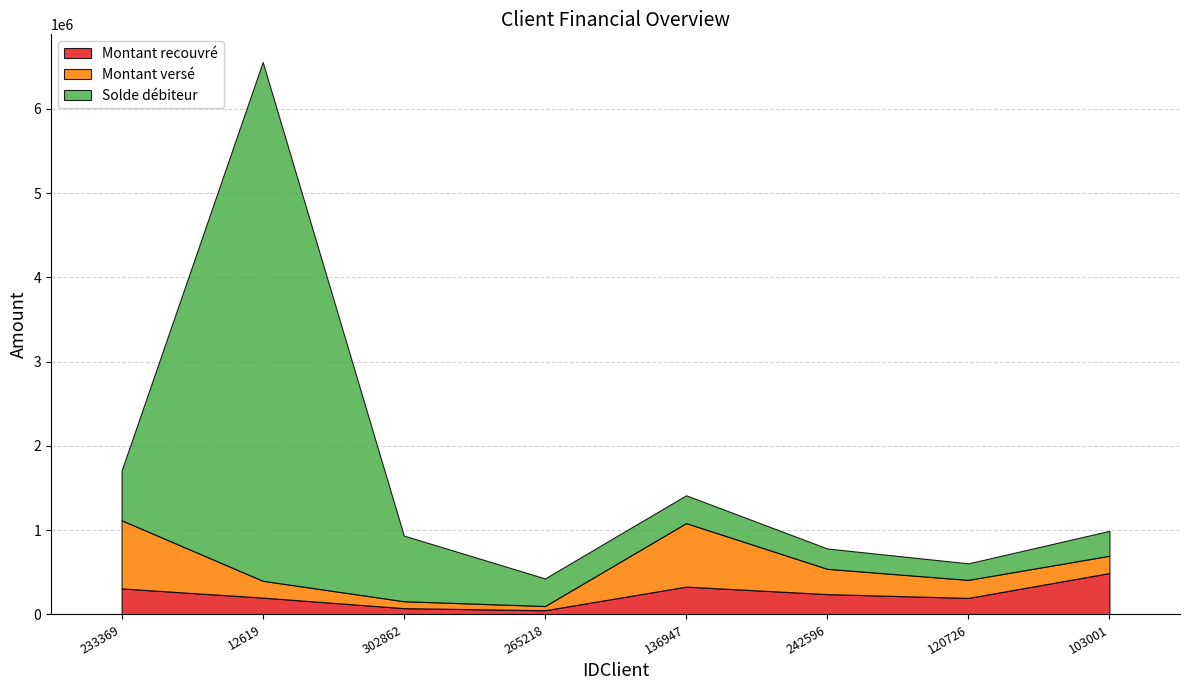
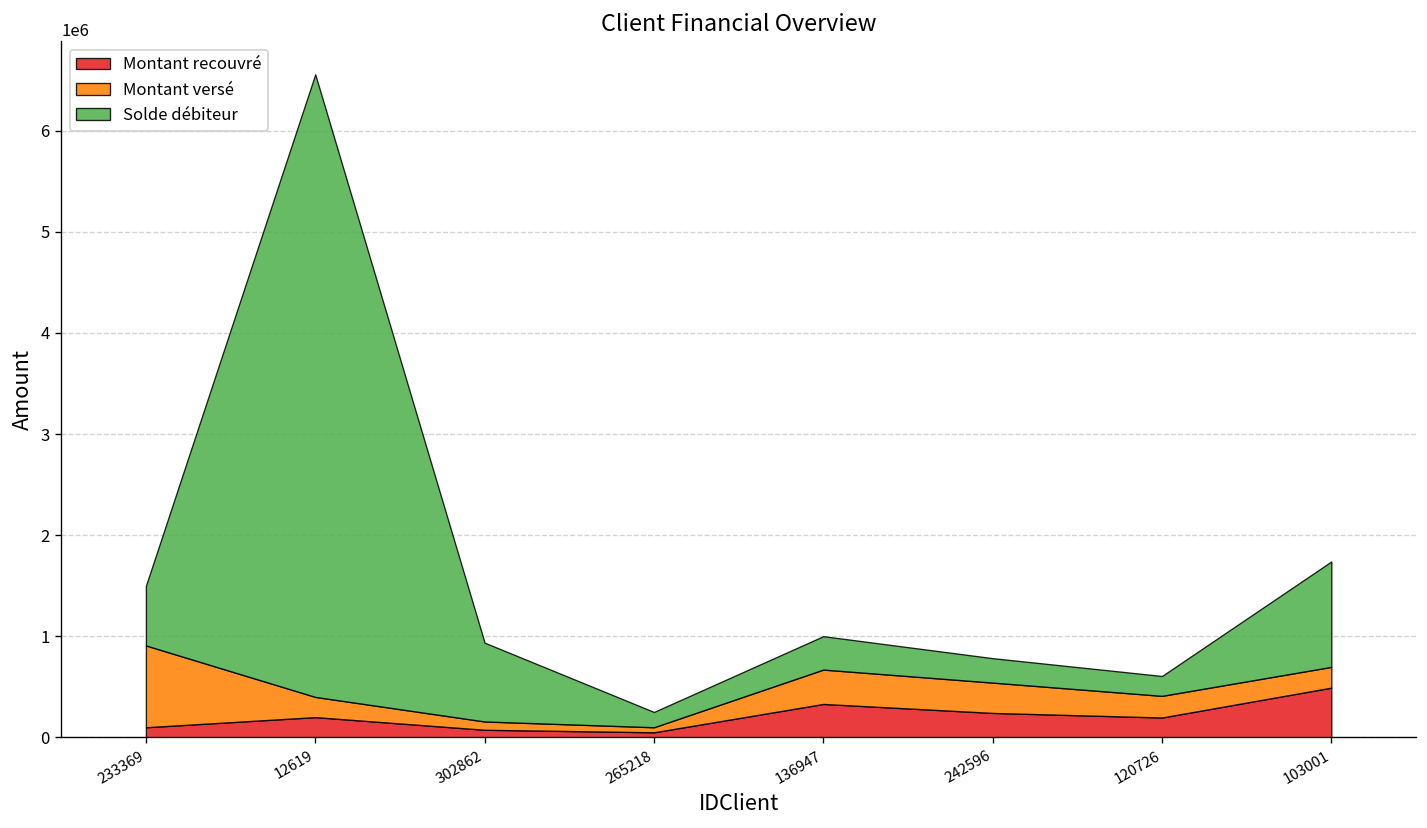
  {
    "Montant recouvré": {
-     "233369": 300000,
+     "233369": 100000,
      "12619": 200000,
      "302862": 100000,
      "265218": 100000,
      "136947": 300000,
      "242596": 200000,
      "120726": 200000,
      "103001": 500000
    },
    "Montant versé": {
      "233369": 800000,
      "12619": 200000,
      "302862": 100000,
      "265218": 100000,
-     "136947": 800000,
+     "136947": 300000,
      "242596": 300000,
      "120726": 200000,
      "103001": 200000
    },
    "Solde débiteur": {
      "233369": 600000,
      "12619": 6200000,
      "302862": 800000,
-     "265218": 300000,
+     "265218": 200000,
      "136947": 300000,
      "242596": 200000,
      "120726": 200000,
-     "103001": 300000
+     "103001": 1000000
    }
  }
